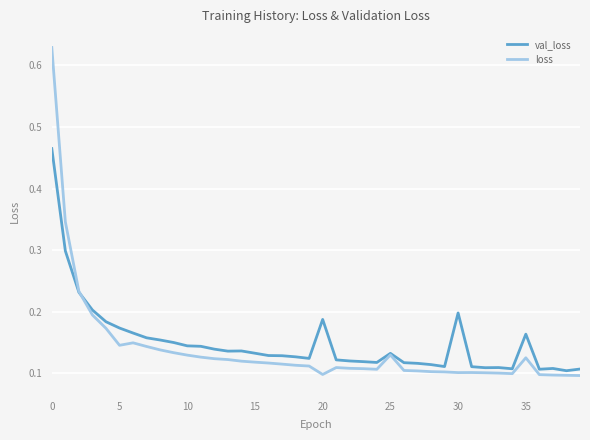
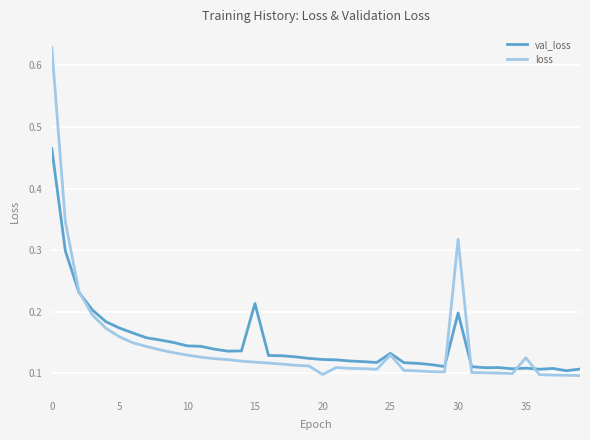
  {
    "val_loss": {
      "0": 0.46,
      "5": 0.17,
      "10": 0.14,
-     "15": 0.13,
-     "20": 0.19,
+     "15": 0.21,
+     "20": 0.12,
      "30": 0.20,
-     "35": 0.16
+     "35": 0.11
    },
    "loss": {
      "0": 0.63,
-     "5": 0.15,
+     "5": 0.16,
      "10": 0.13,
      "15": 0.12,
      "20": 0.10,
-     "30": 0.10,
+     "30": 0.32,
      "35": 0.13
    }
  }
